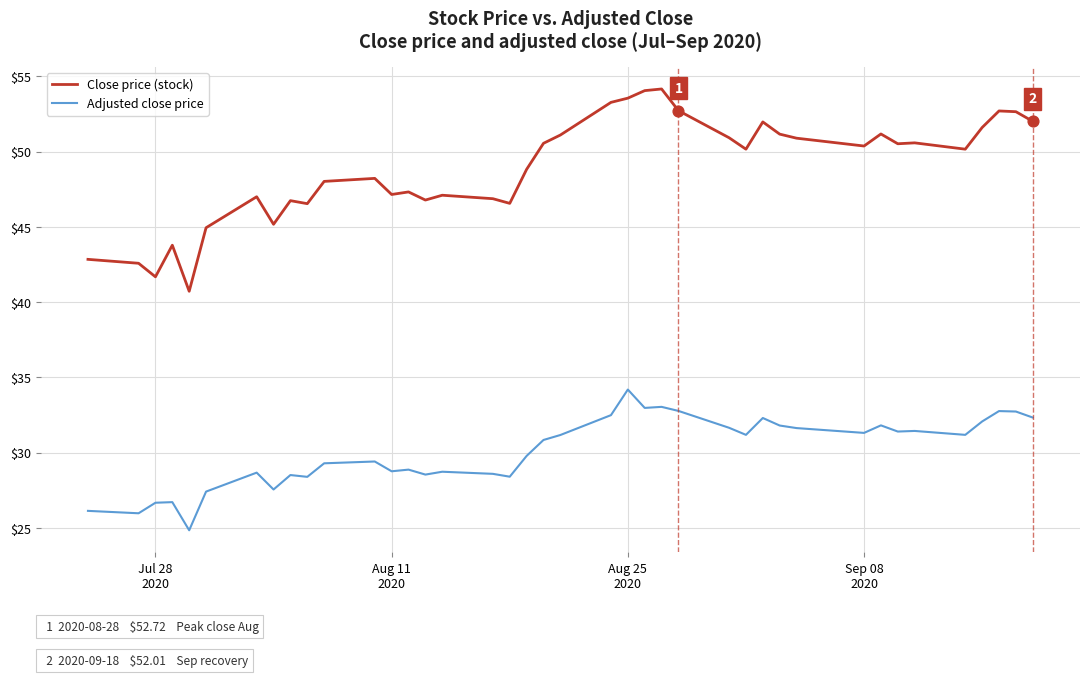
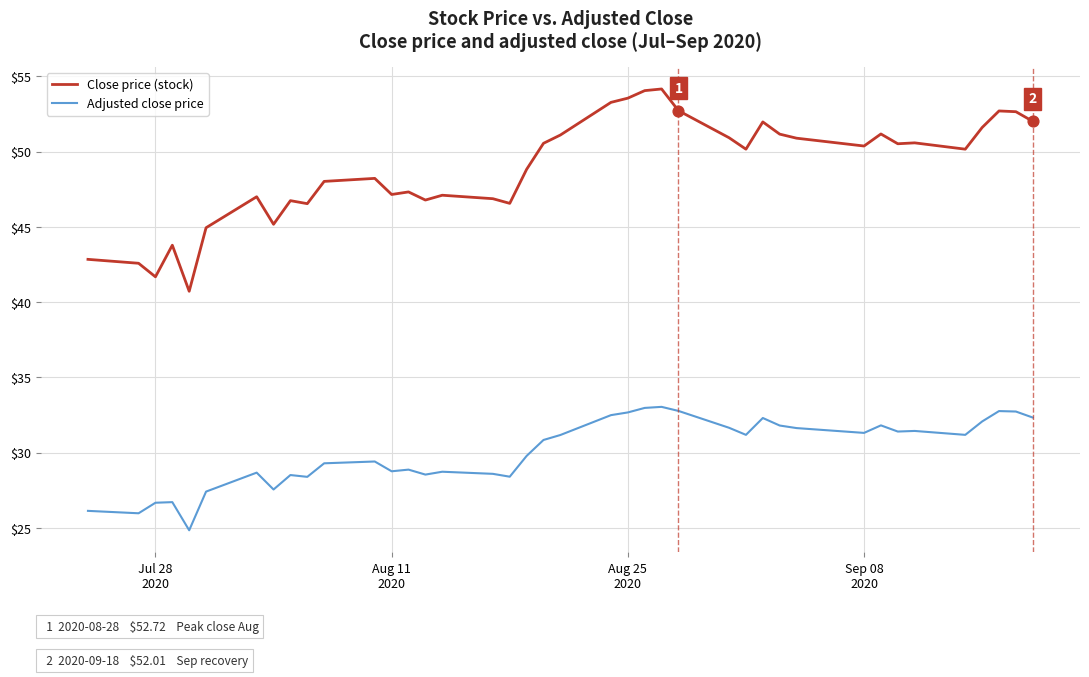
  {
    "Adjusted close price": {
      "Jul 28 2020": "$26.7",
      "Aug 11 2020": "$28.8",
-     "Aug 25 2020": "$34.2",
+     "Aug 25 2020": "$32.7",
      "Sep 08 2020": "$31.3"
    }
  }
